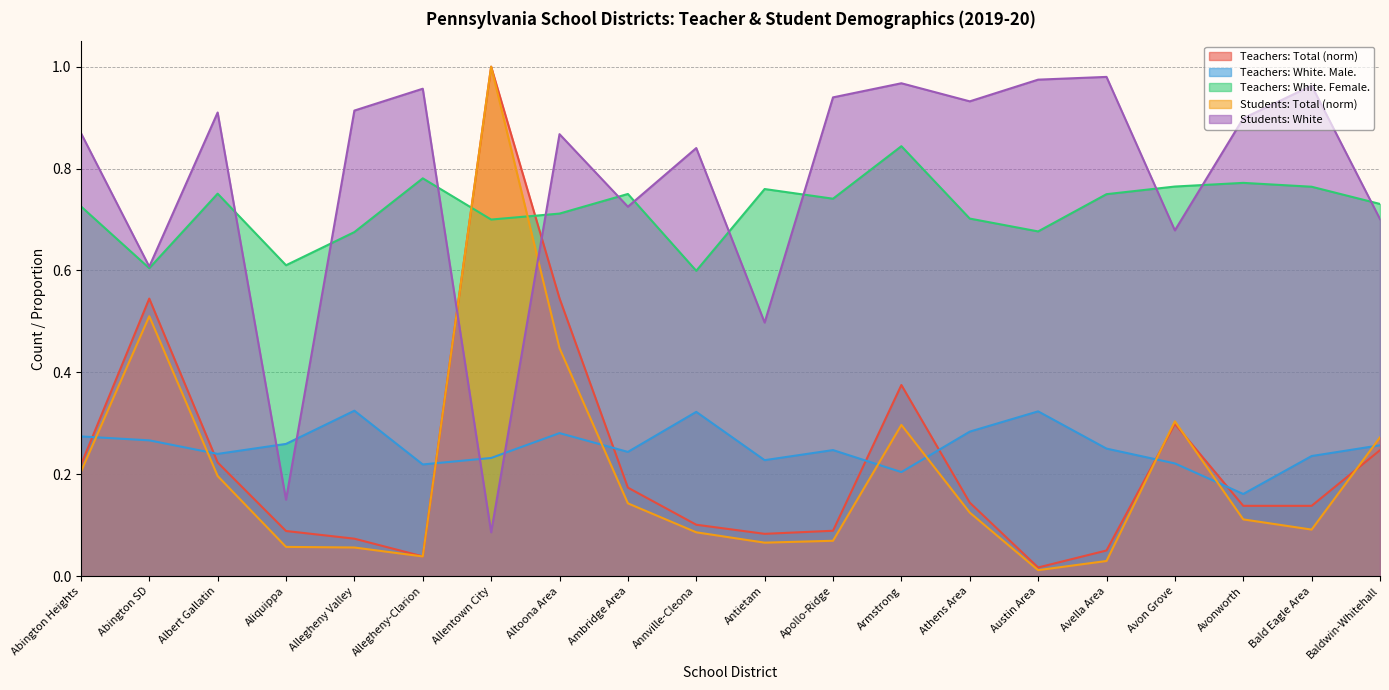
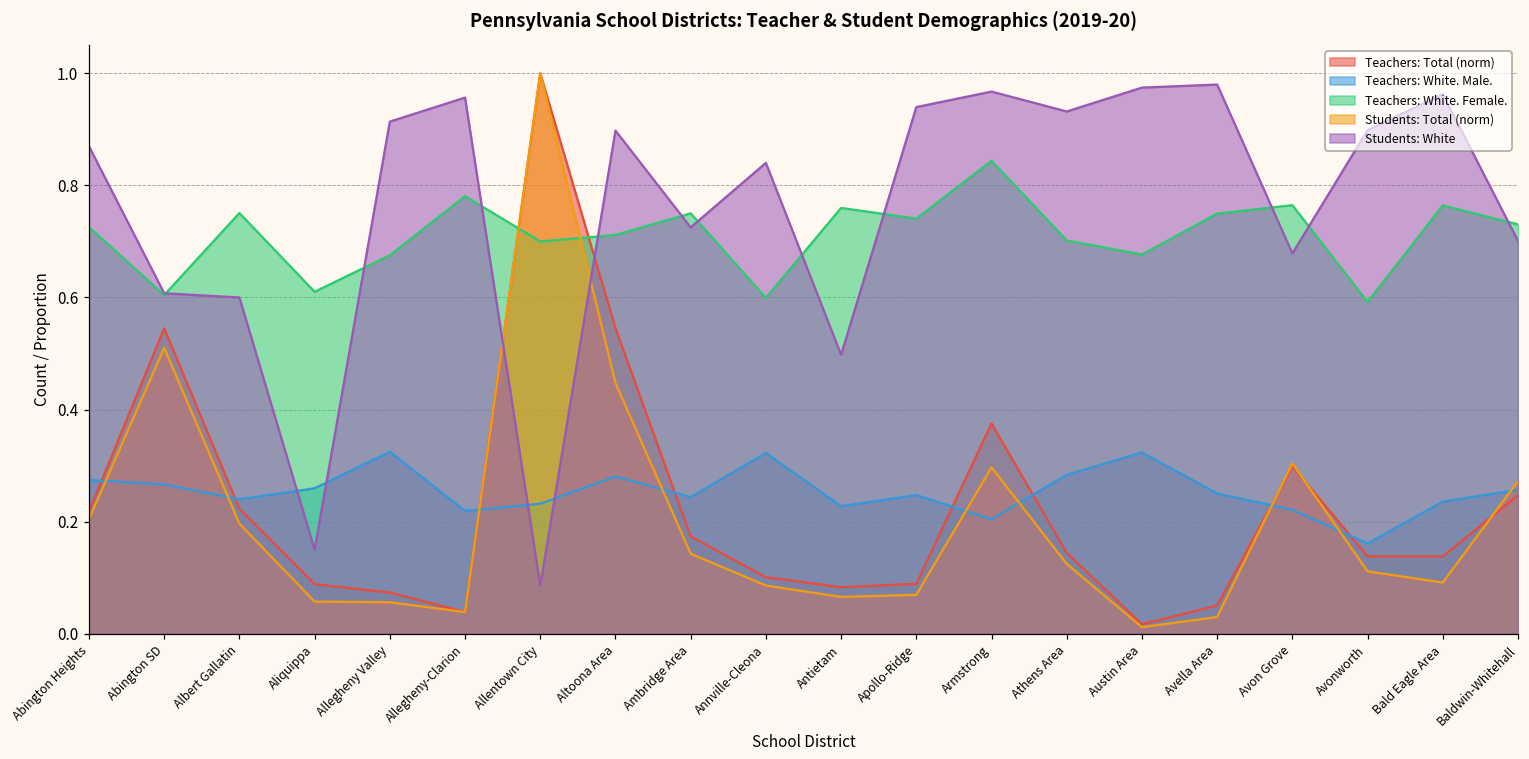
  {
    "Teachers: Total (norm)": {
      "Abington Heights": 0.22,
      "Abington SD": 0.54,
      "Albert Gallatin": 0.22,
      "Aliquippa": 0.09,
      "Allegheny Valley": 0.07,
      "Altoona Area": 0.55,
      "Ambridge Area": 0.17,
      "Annville-Cleona": 0.10,
      "Antietam": 0.08,
      "Apollo-Ridge": 0.09,
      "Armstrong": 0.38,
      "Athens Area": 0.14,
      "Austin Area": 0.02,
      "Avella Area": 0.05,
      "Avon Grove": 0.30,
      "Avonworth": 0.14,
      "Bald Eagle Area": 0.14,
      "Baldwin-Whitehall": 0.25
    },
    "Teachers: White. Male.": {
      "Abington Heights": 0.27,
      "Abington SD": 0.27,
      "Albert Gallatin": 0.24,
      "Aliquippa": 0.26,
      "Allegheny Valley": 0.32,
      "Allegheny-Clarion": 0.22,
      "Allentown City": 0.23,
      "Altoona Area": 0.28,
      "Ambridge Area": 0.24,
      "Annville-Cleona": 0.32,
      "Antietam": 0.23,
      "Apollo-Ridge": 0.25,
      "Armstrong": 0.20,
      "Athens Area": 0.28,
      "Austin Area": 0.32,
      "Avella Area": 0.25,
      "Avon Grove": 0.22,
      "Avonworth": 0.16,
      "Bald Eagle Area": 0.24,
      "Baldwin-Whitehall": 0.26
    },
    "Teachers: White. Female.": {
      "Abington Heights": 0.73,
      "Albert Gallatin": 0.75,
      "Aliquippa": 0.61,
      "Allegheny Valley": 0.68,
      "Allegheny-Clarion": 0.78,
      "Allentown City": 0.70,
      "Altoona Area": 0.71,
      "Ambridge Area": 0.75,
      "Annville-Cleona": 0.60,
      "Antietam": 0.76,
      "Apollo-Ridge": 0.74,
      "Armstrong": 0.84,
      "Athens Area": 0.70,
      "Austin Area": 0.68,
      "Avella Area": 0.75,
      "Avon Grove": 0.76,
-     "Avonworth": 0.77,
+     "Avonworth": 0.59,
      "Bald Eagle Area": 0.76,
      "Baldwin-Whitehall": 0.73
    },
    "Students: Total (norm)": {
      "Abington Heights": 0.20,
      "Abington SD": 0.51,
      "Albert Gallatin": 0.20,
      "Aliquippa": 0.06,
      "Allegheny Valley": 0.06,
      "Altoona Area": 0.45,
      "Ambridge Area": 0.14,
      "Annville-Cleona": 0.09,
      "Antietam": 0.07,
      "Apollo-Ridge": 0.07,
      "Armstrong": 0.30,
      "Athens Area": 0.12,
      "Austin Area": 0.01,
      "Avella Area": 0.03,
      "Avon Grove": 0.30,
      "Avonworth": 0.11,
      "Bald Eagle Area": 0.09,
      "Baldwin-Whitehall": 0.27
    },
    "Students: White": {
      "Abington Heights": 0.87,
-     "Albert Gallatin": 0.91,
+     "Albert Gallatin": 0.60,
      "Aliquippa": 0.15,
      "Allegheny Valley": 0.91,
      "Allegheny-Clarion": 0.96,
      "Allentown City": 0.09,
-     "Altoona Area": 0.87,
+     "Altoona Area": 0.90,
      "Ambridge Area": 0.73,
      "Annville-Cleona": 0.84,
      "Antietam": 0.50,
      "Apollo-Ridge": 0.94,
      "Armstrong": 0.97,
      "Athens Area": 0.93,
      "Austin Area": 0.97,
      "Avella Area": 0.98,
      "Avon Grove": 0.68,
      "Baldwin-Whitehall": 0.70
    }
  }
